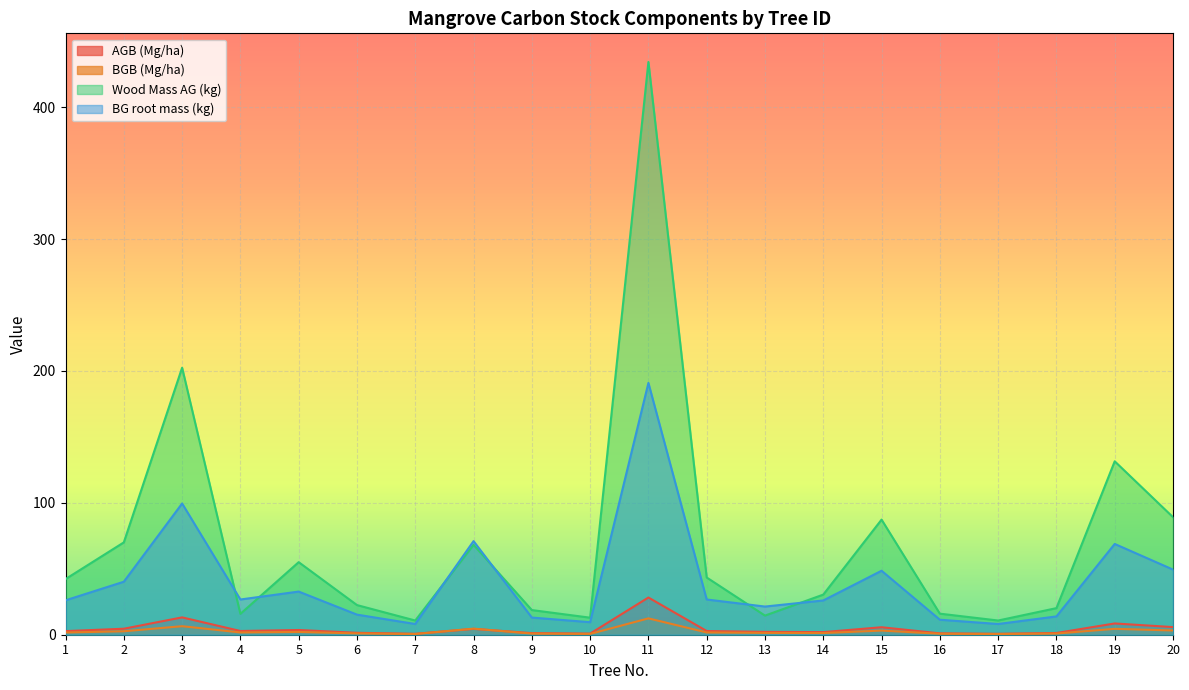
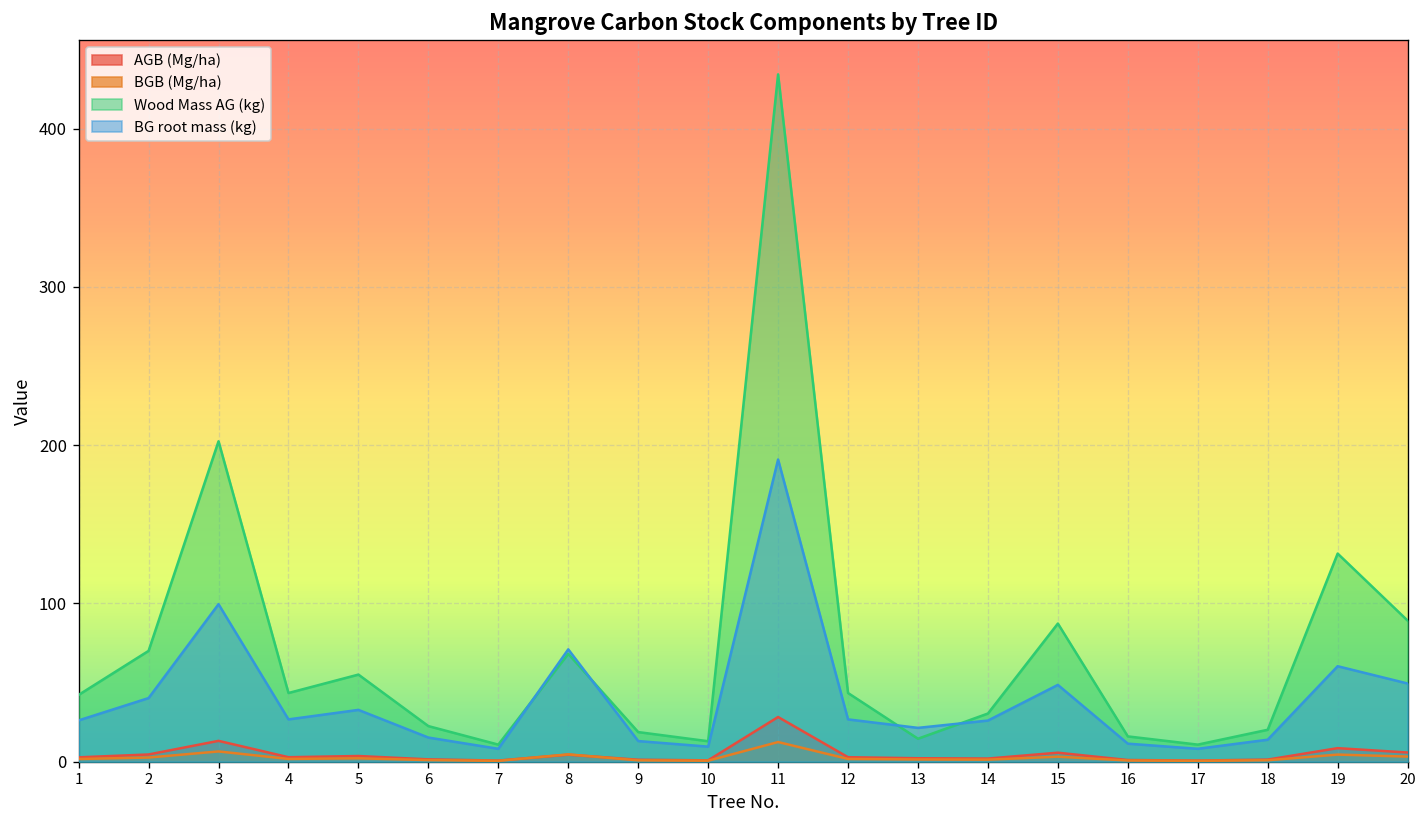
  {
    "Wood Mass AG (kg)": {
      "1": 42,
      "2": 70,
      "3": 202,
-     "4": 16,
+     "4": 43,
      "5": 55,
      "6": 22,
      "7": 11,
      "8": 68,
      "9": 19,
      "10": 13,
      "11": 434,
      "12": 43,
      "13": 15,
      "14": 30,
      "15": 87,
      "16": 16,
      "17": 11,
      "18": 20,
      "19": 132,
      "20": 89
    },
    "BG root mass (kg)": {
      "1": 26,
      "2": 40,
      "3": 100,
      "4": 27,
      "5": 33,
      "6": 15,
      "7": 8,
      "8": 71,
      "9": 13,
      "10": 10,
      "11": 191,
      "12": 27,
      "13": 21,
      "14": 26,
      "15": 49,
      "16": 11,
      "17": 8,
      "18": 14,
-     "19": 69,
+     "19": 60,
      "20": 49
    }
  }
